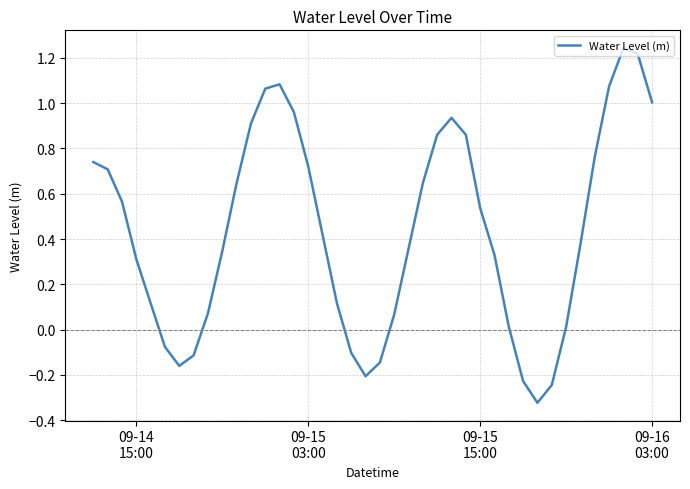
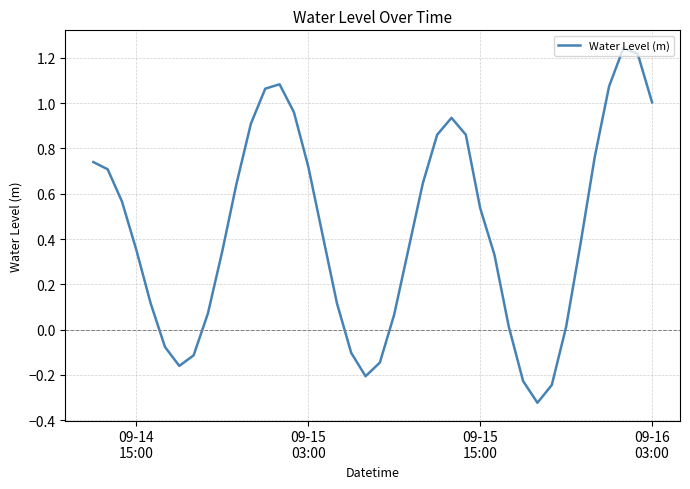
  {
-   "09-14 15:00": 0.31,
+   "09-14 15:00": 0.35,
    "09-15 03:00": 0.72,
    "09-15 15:00": 0.54,
    "09-16 03:00": 1.00
  }
